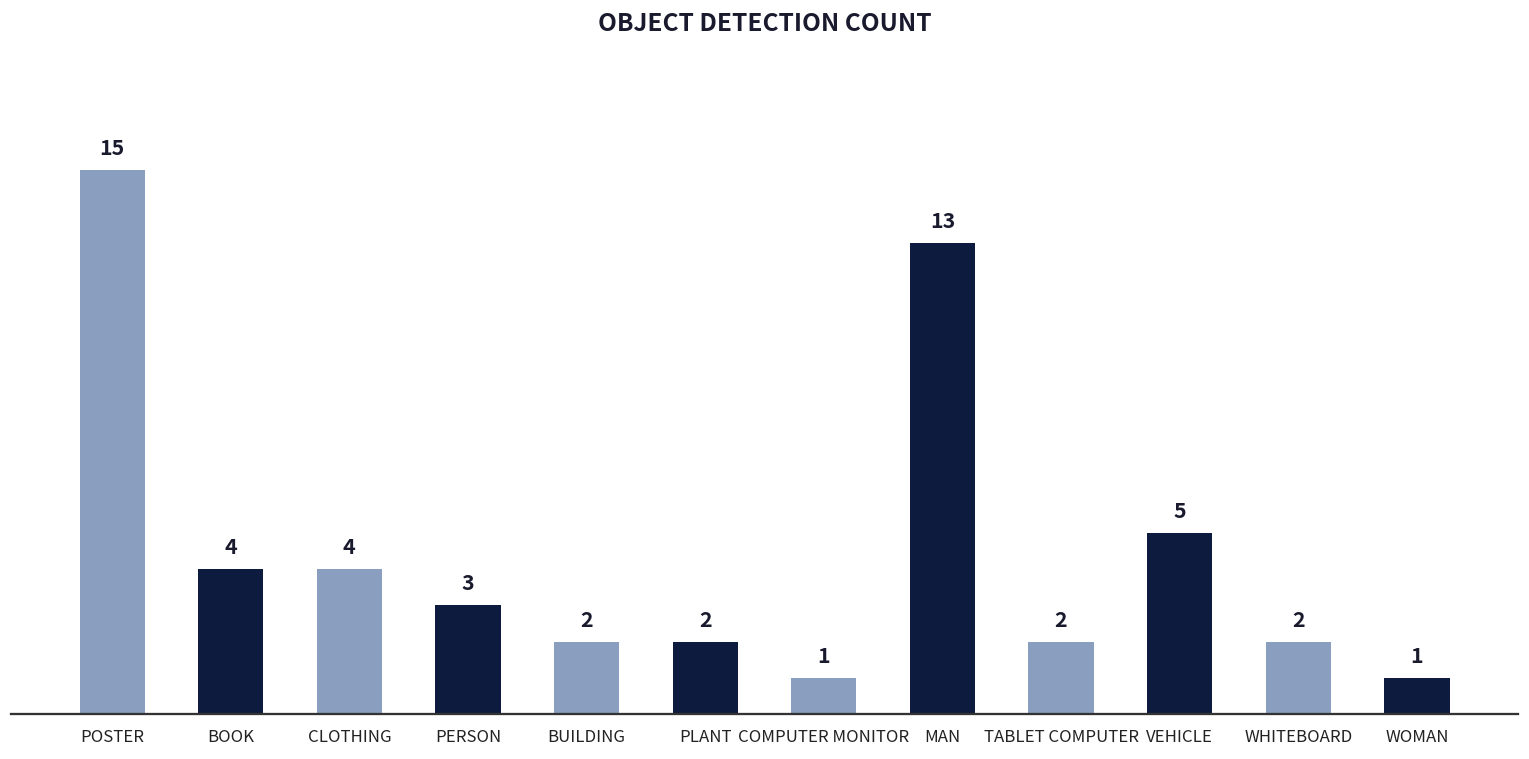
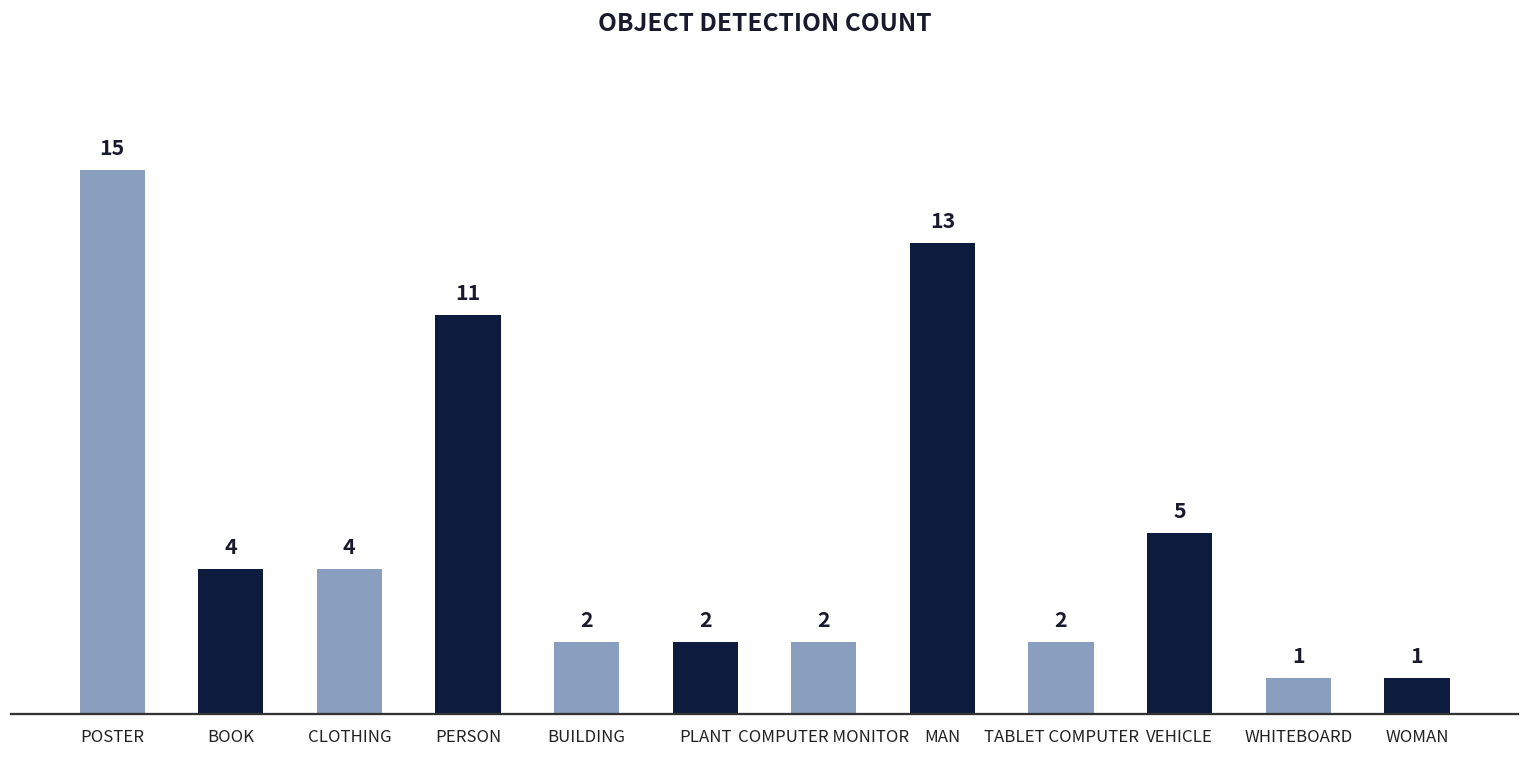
  {
    "POSTER": 15,
    "BOOK": 4,
    "CLOTHING": 4,
-   "PERSON": 3,
+   "PERSON": 11,
    "BUILDING": 2,
    "PLANT": 2,
-   "COMPUTER MONITOR": 1,
+   "COMPUTER MONITOR": 2,
    "MAN": 13,
    "TABLET COMPUTER": 2,
    "VEHICLE": 5,
-   "WHITEBOARD": 2,
+   "WHITEBOARD": 1,
    "WOMAN": 1
  }
